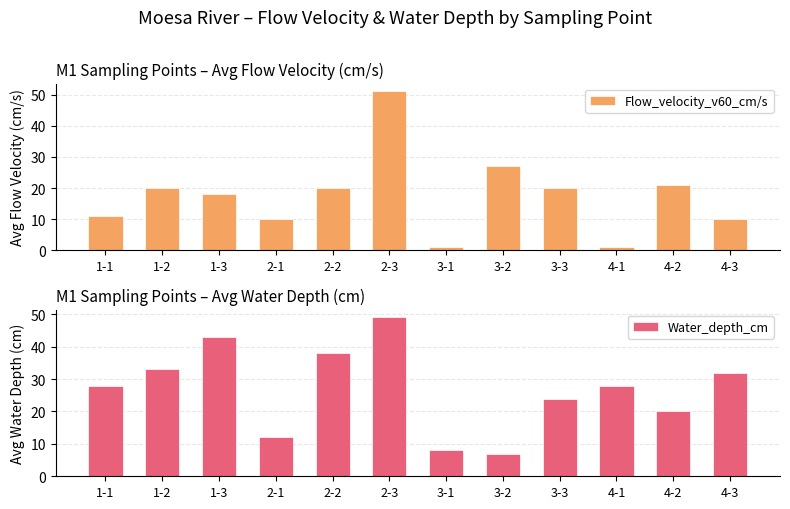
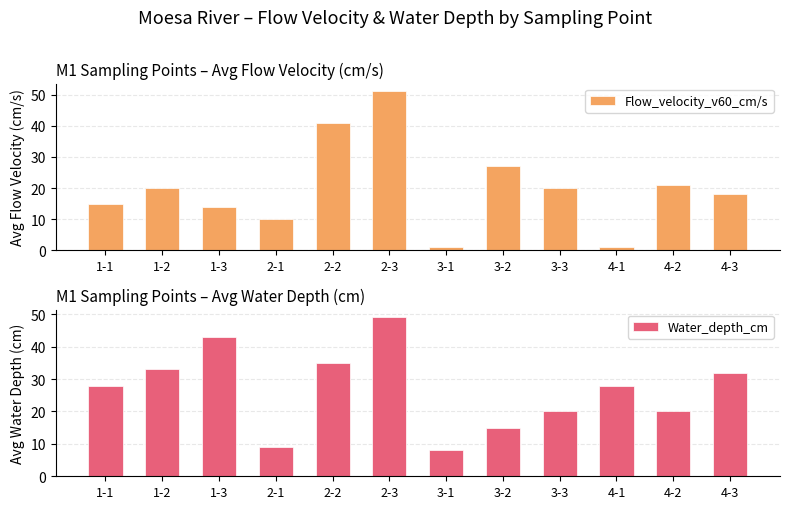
  {
    "M1 Sampling Points – Avg Flow Velocity (cm/s)": {
-     "1-1": 11,
+     "1-1": 15,
      "1-2": 20,
-     "1-3": 18,
+     "1-3": 14,
      "2-1": 10,
-     "2-2": 20,
+     "2-2": 41,
      "2-3": 51,
      "3-1": 1,
      "3-2": 27,
      "3-3": 20,
      "4-1": 1,
      "4-2": 21,
-     "4-3": 10
+     "4-3": 18
    },
    "M1 Sampling Points – Avg Water Depth (cm)": {
      "1-1": 28,
      "1-2": 33,
      "1-3": 43,
-     "2-1": 12,
-     "2-2": 38,
+     "2-1": 9,
+     "2-2": 35,
      "2-3": 49,
      "3-1": 8,
-     "3-2": 7,
-     "3-3": 24,
+     "3-2": 15,
+     "3-3": 20,
      "4-1": 28,
      "4-2": 20,
      "4-3": 32
    }
  }
